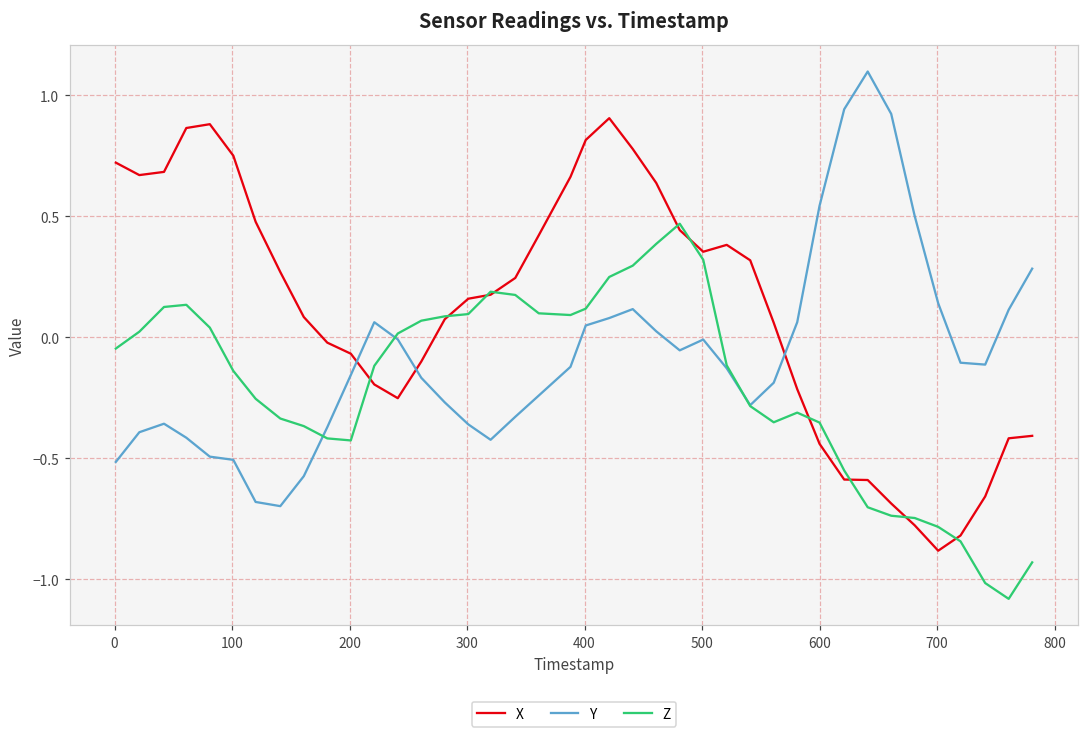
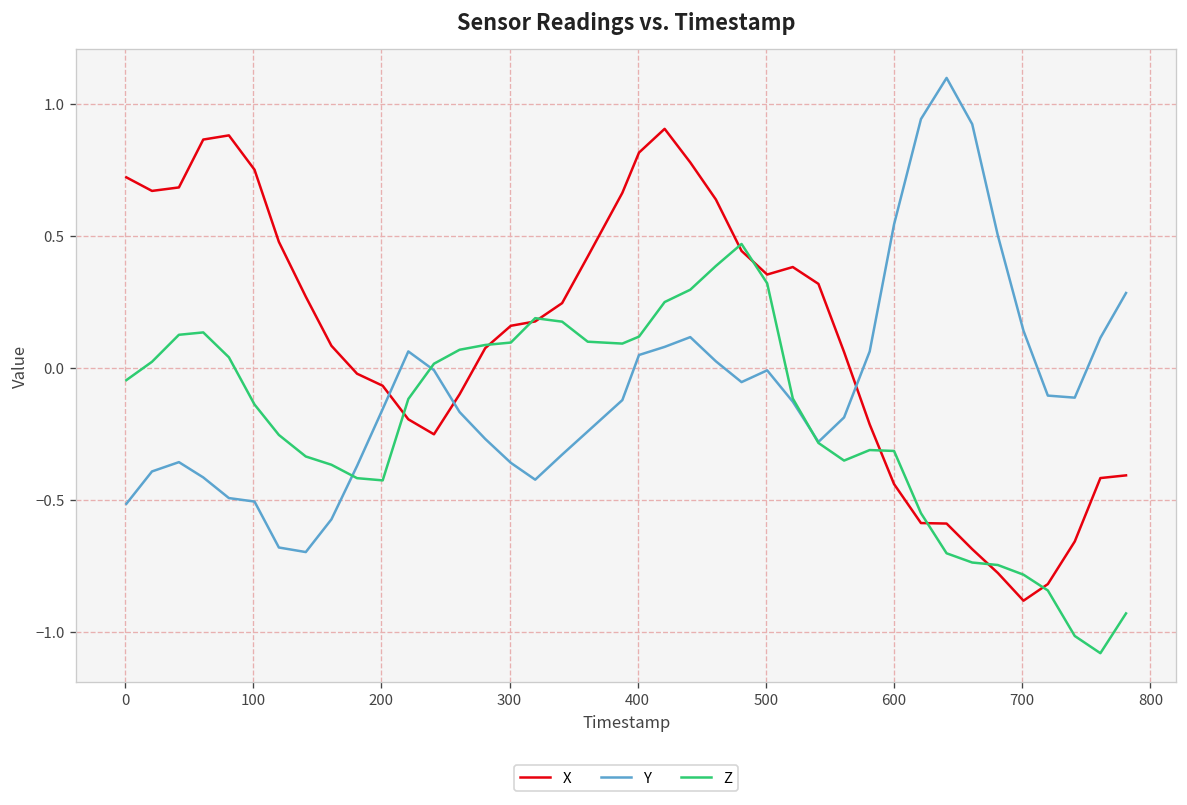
  {
    "X": {
      "600": -0.44
    },
    "Y": {
      "600": 0.54
    },
    "Z": {
-     "600": -0.35
+     "600": -0.31
    }
  }
